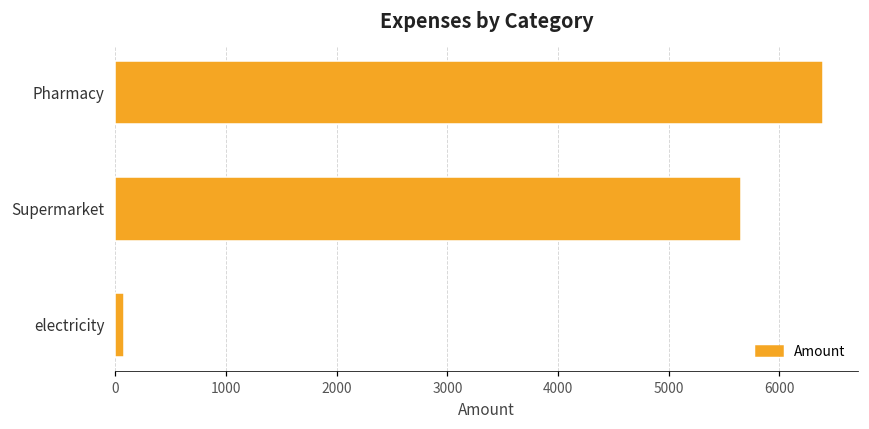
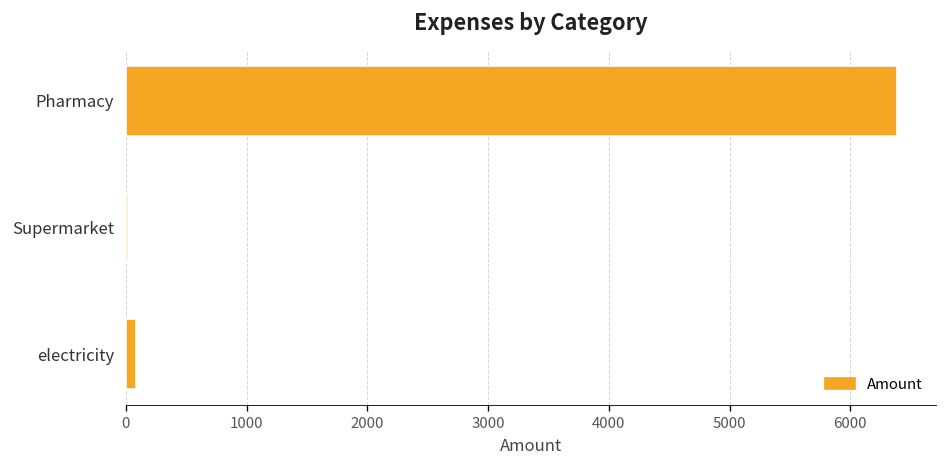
  {
    "Pharmacy": 6390,
-   "Supermarket": 5660,
+   "Supermarket": 10,
    "electricity": 80
  }
